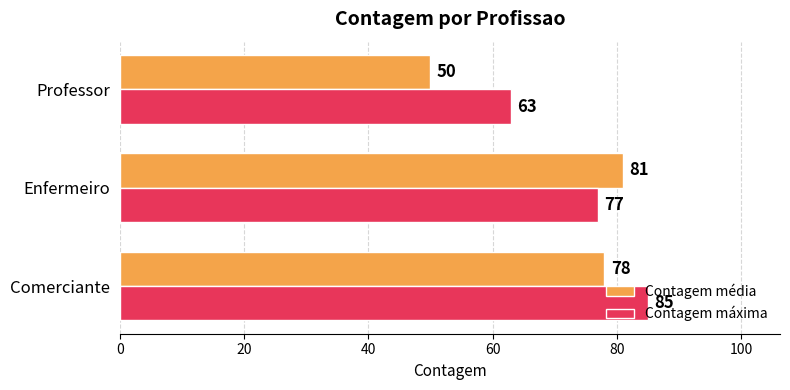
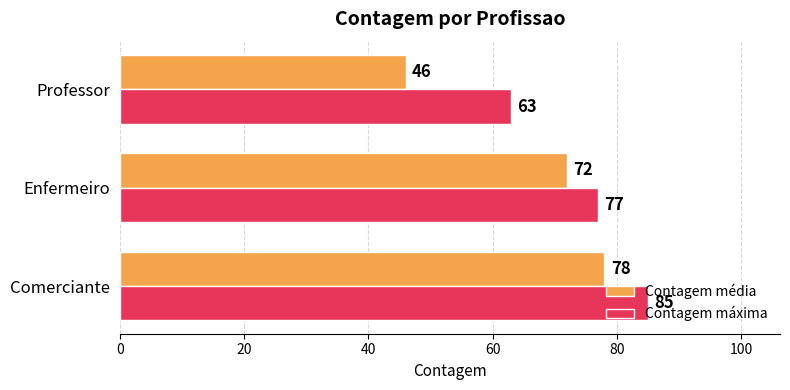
  {
    "Contagem média": {
-     "Professor": 50,
-     "Enfermeiro": 81,
+     "Professor": 46,
+     "Enfermeiro": 72,
      "Comerciante": 78
    },
    "Contagem máxima": {
      "Professor": 63,
      "Enfermeiro": 77,
      "Comerciante": 85
    }
  }
